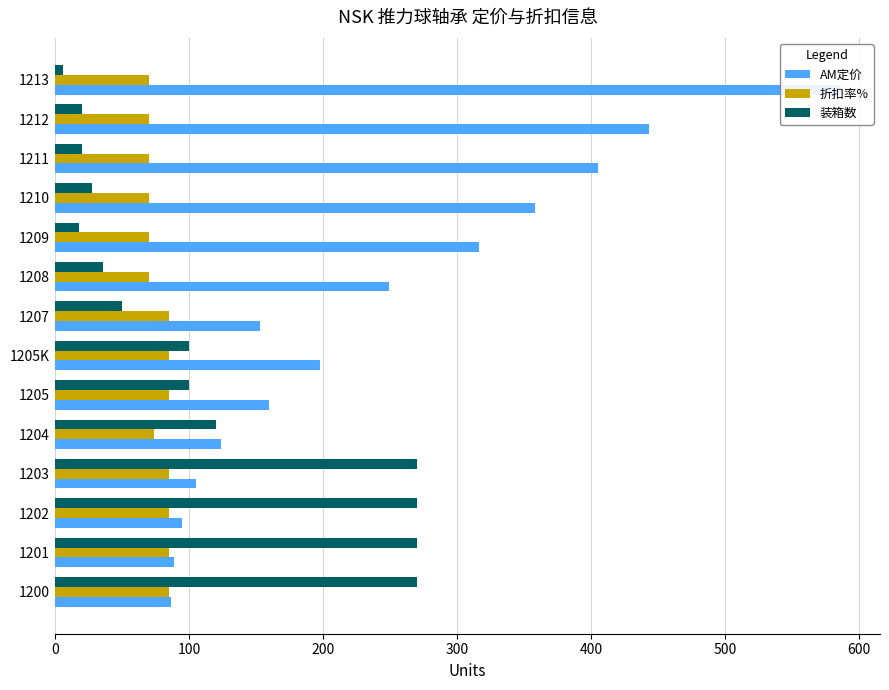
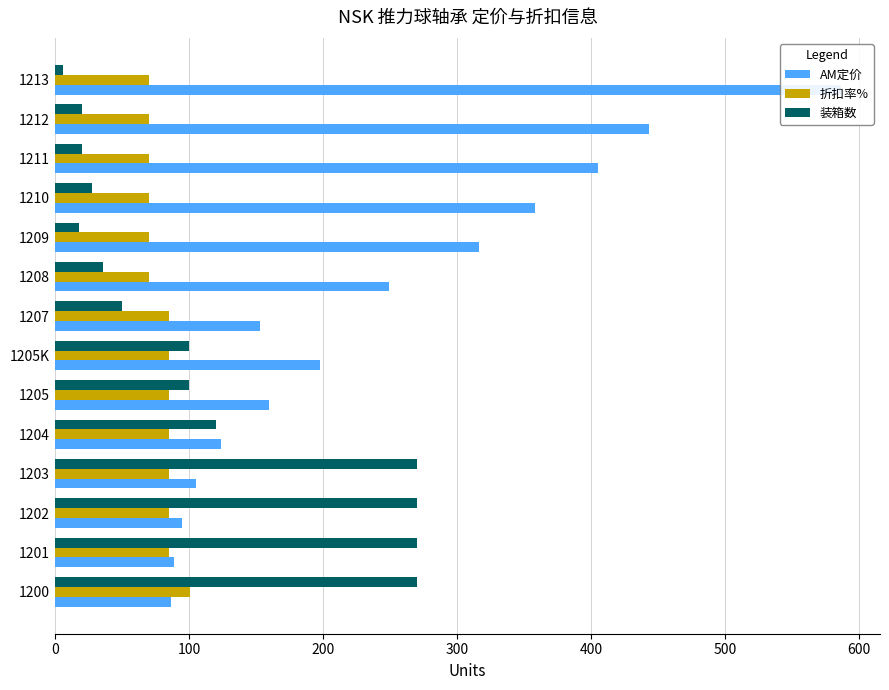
  {
    "AM定价": {
      "1212": 443,
      "1211": 405,
      "1210": 358,
      "1209": 317,
      "1208": 250,
      "1207": 153,
      "1205K": 198,
      "1205": 160,
      "1204": 124,
      "1203": 105,
      "1202": 95,
      "1201": 89,
      "1200": 87
    },
    "折扣率%": {
      "1213": 70,
      "1212": 70,
      "1211": 70,
      "1210": 70,
      "1209": 70,
      "1208": 70,
      "1207": 85,
      "1205K": 85,
      "1205": 85,
-     "1204": 74,
+     "1204": 85,
      "1203": 85,
      "1202": 85,
      "1201": 85,
-     "1200": 85
+     "1200": 101
    },
    "装箱数": {
      "1213": 6,
      "1212": 20,
      "1211": 20,
      "1210": 28,
      "1209": 18,
      "1208": 36,
      "1207": 50,
      "1205K": 100,
      "1205": 100,
      "1204": 120,
      "1203": 270,
      "1202": 270,
      "1201": 270,
      "1200": 270
    }
  }
